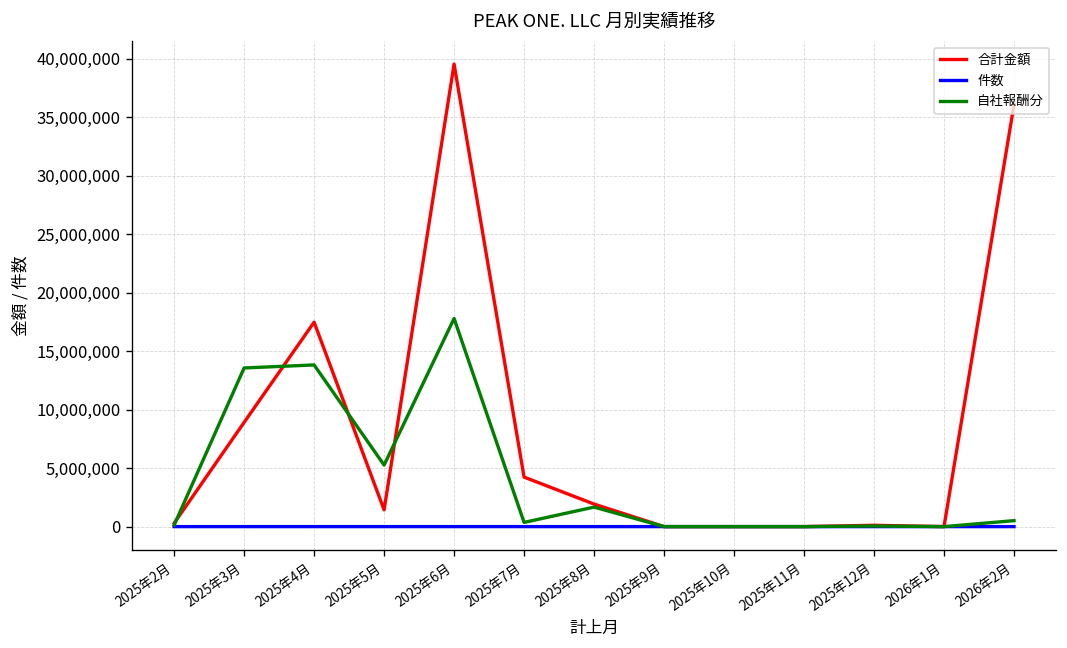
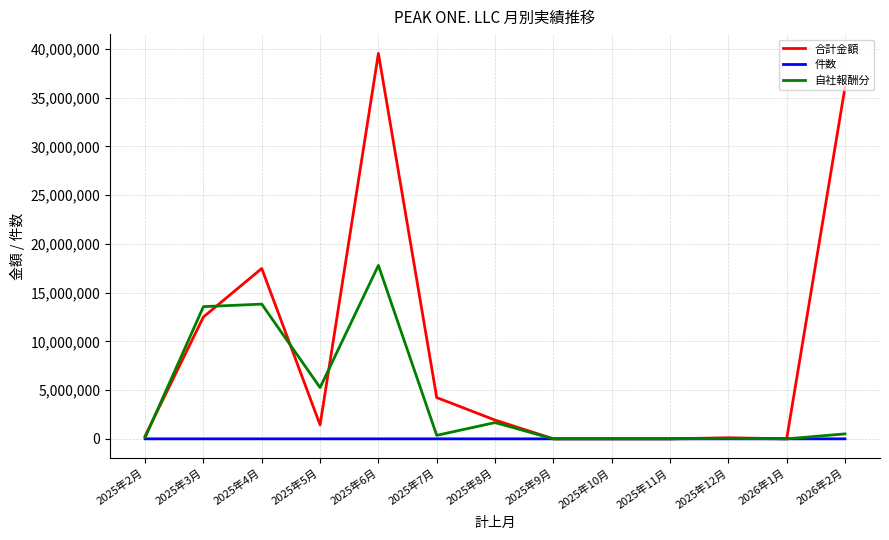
  {
    "合計金額": {
-     "2025年3月": "9,000,000",
+     "2025年3月": "13,000,000",
      "2025年4月": "17,000,000",
      "2025年5月": "1,000,000",
      "2025年6月": "40,000,000",
      "2025年7月": "4,000,000"
    },
    "件数": {
      "2025年3月": "0",
      "2025年4月": "0",
      "2025年5月": "0",
      "2025年6月": "0",
      "2025年7月": "0",
      "2025年8月": "0",
      "2026年2月": "0"
    },
    "自社報酬分": {
      "2025年3月": "14,000,000",
      "2025年4月": "14,000,000",
      "2025年5月": "5,000,000",
      "2025年6月": "18,000,000",
      "2025年7月": "0",
      "2026年2月": "1,000,000"
    }
  }
